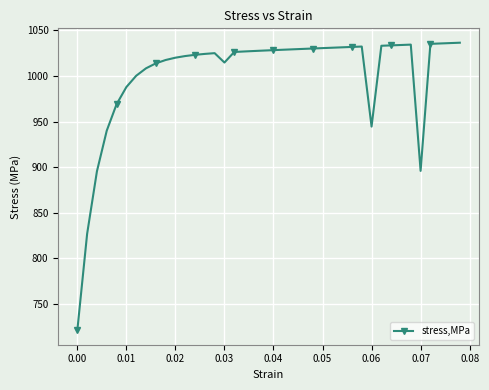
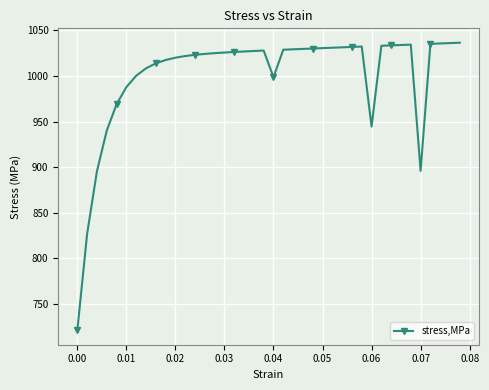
  {
    "0.00": 720,
    "0.01": 990,
    "0.02": 1020,
-   "0.03": 1010,
-   "0.04": 1030,
+   "0.03": 1030,
+   "0.04": 1000,
    "0.05": 1030,
    "0.06": 940,
    "0.07": 900
  }
